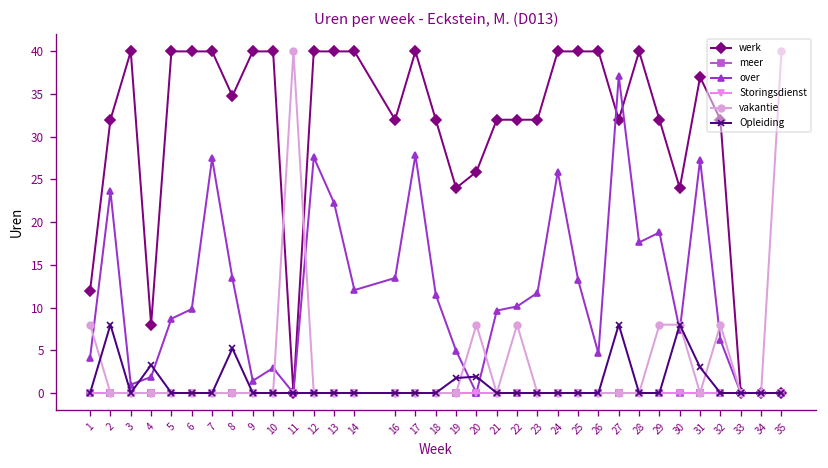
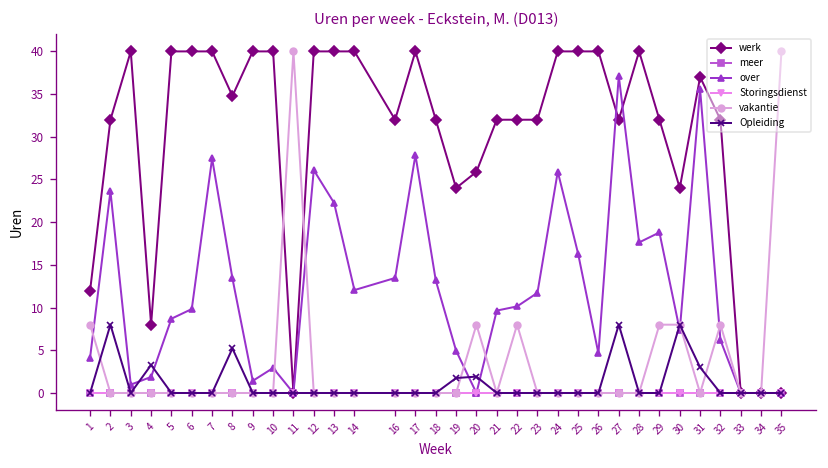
  {
    "over": {
      "1": 4,
      "2": 24,
      "3": 1,
      "4": 2,
      "5": 9,
      "6": 10,
      "7": 27,
      "8": 13,
      "9": 1,
      "10": 3,
-     "12": 28,
+     "12": 26,
      "13": 22,
      "14": 12,
      "16": 13,
      "17": 28,
-     "18": 12,
+     "18": 13,
      "19": 5,
      "21": 10,
      "22": 10,
      "23": 12,
      "24": 26,
-     "25": 13,
+     "25": 16,
      "26": 5,
      "27": 37,
      "28": 18,
      "29": 19,
      "30": 7,
-     "31": 27,
+     "31": 36,
      "32": 6
    }
  }
